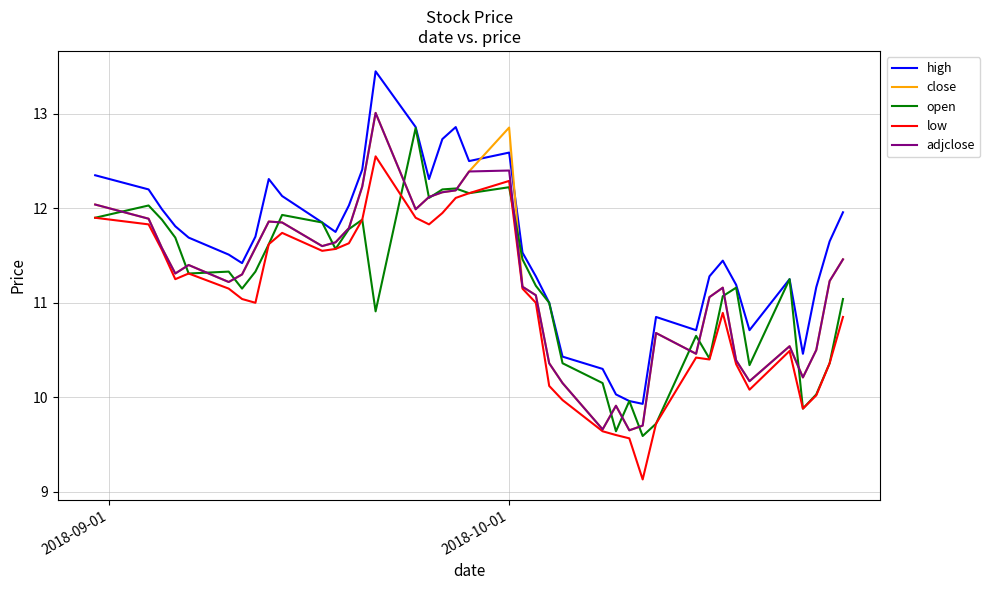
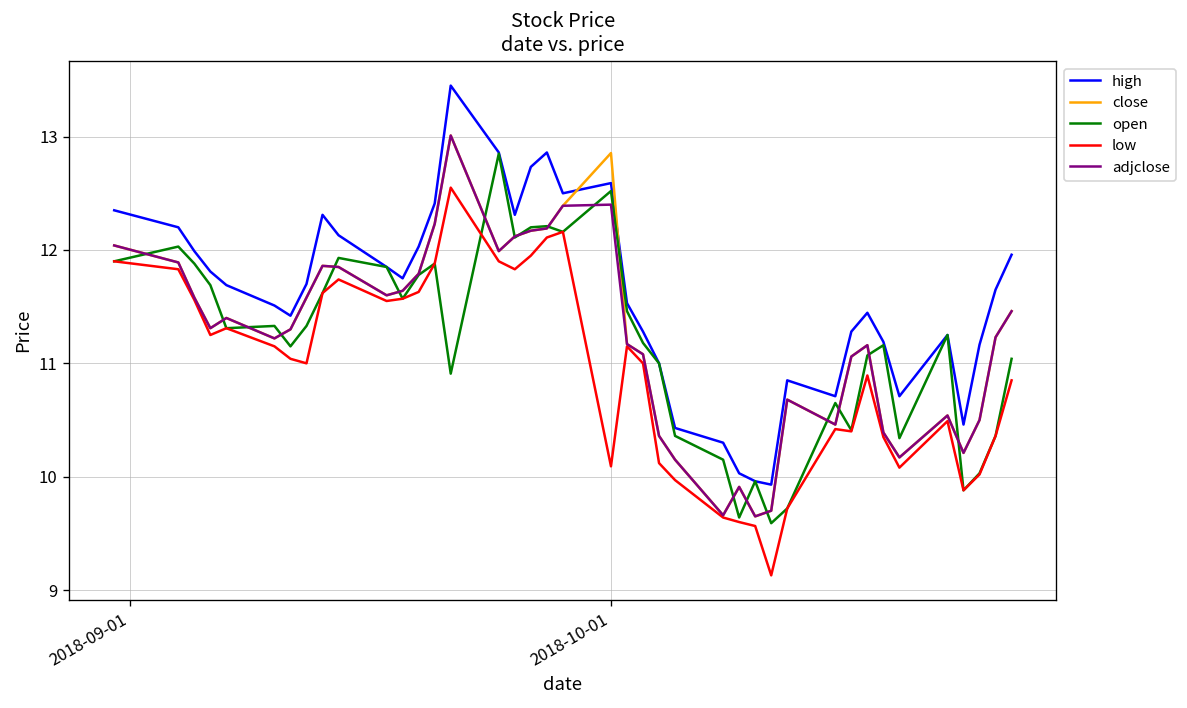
  {
    "high": {
      "2018-10-01": 12.6
    },
    "close": {
      "2018-10-01": 12.9
    },
    "open": {
-     "2018-10-01": 12.2
+     "2018-10-01": 12.5
    },
    "low": {
-     "2018-10-01": 12.3
+     "2018-10-01": 10.1
    },
    "adjclose": {
      "2018-10-01": 12.4
    }
  }
